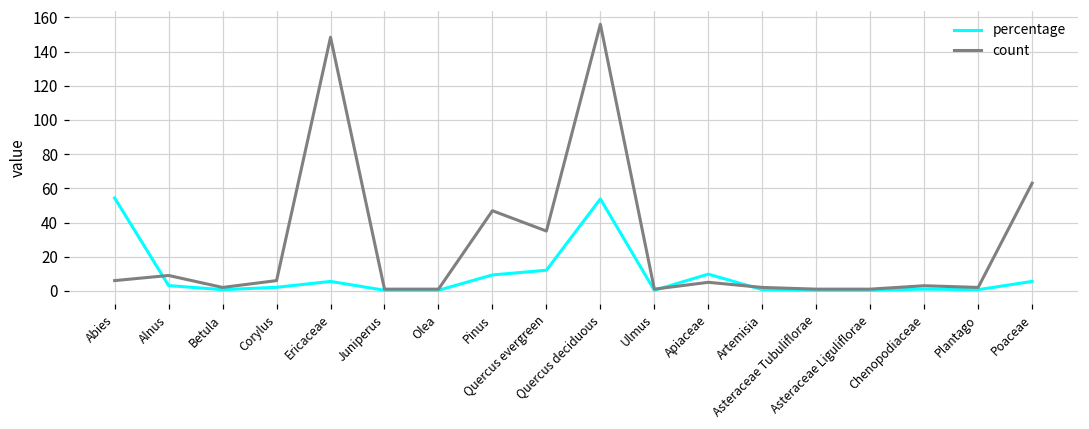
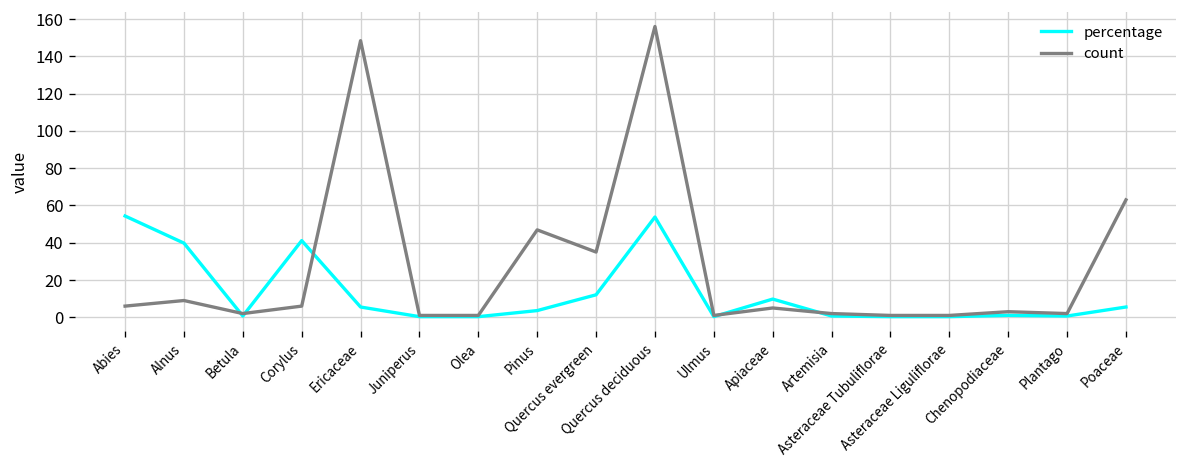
  {
    "percentage": {
      "Abies": 54,
-     "Alnus": 3,
-     "Corylus": 2,
+     "Alnus": 40,
+     "Corylus": 41,
      "Ericaceae": 6,
-     "Pinus": 9,
+     "Pinus": 4,
      "Quercus evergreen": 12,
      "Quercus deciduous": 54,
      "Apiaceae": 10,
      "Chenopodiaceae": 1,
      "Poaceae": 6
    },
    "count": {
      "Abies": 6,
      "Alnus": 9,
      "Corylus": 6,
      "Ericaceae": 148,
      "Pinus": 47,
      "Quercus evergreen": 35,
      "Quercus deciduous": 156,
      "Apiaceae": 5,
      "Chenopodiaceae": 3,
      "Poaceae": 63
    }
  }
